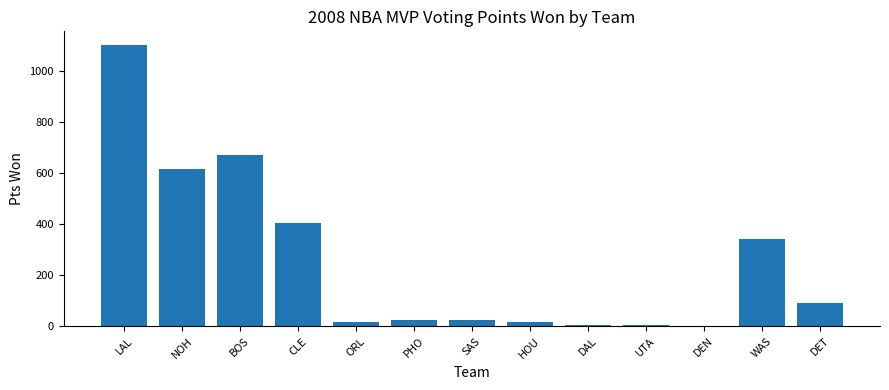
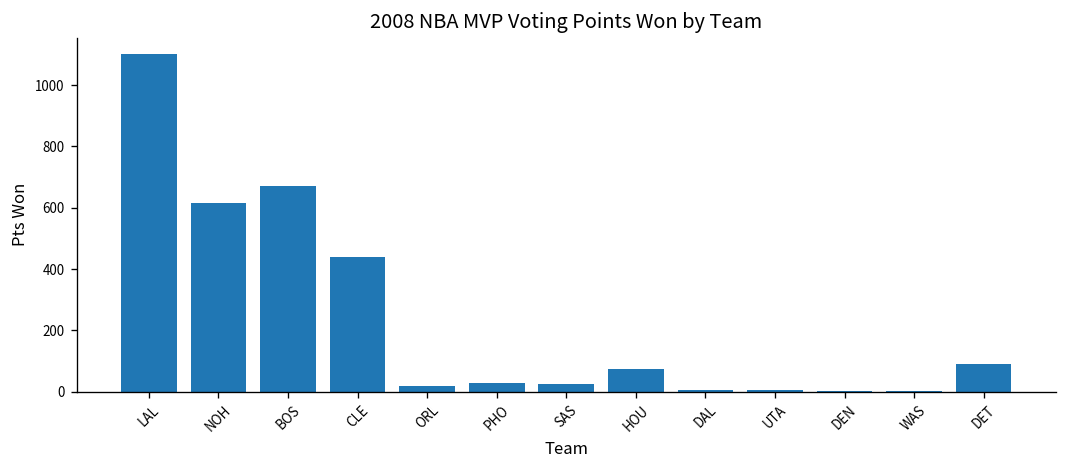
  {
    "LAL": 1100,
    "NOH": 620,
-   "CLE": 410,
+   "CLE": 440,
    "ORL": 20,
-   "HOU": 20,
-   "WAS": 340,
+   "HOU": 80,
+   "WAS": 0,
    "DET": 90
  }
